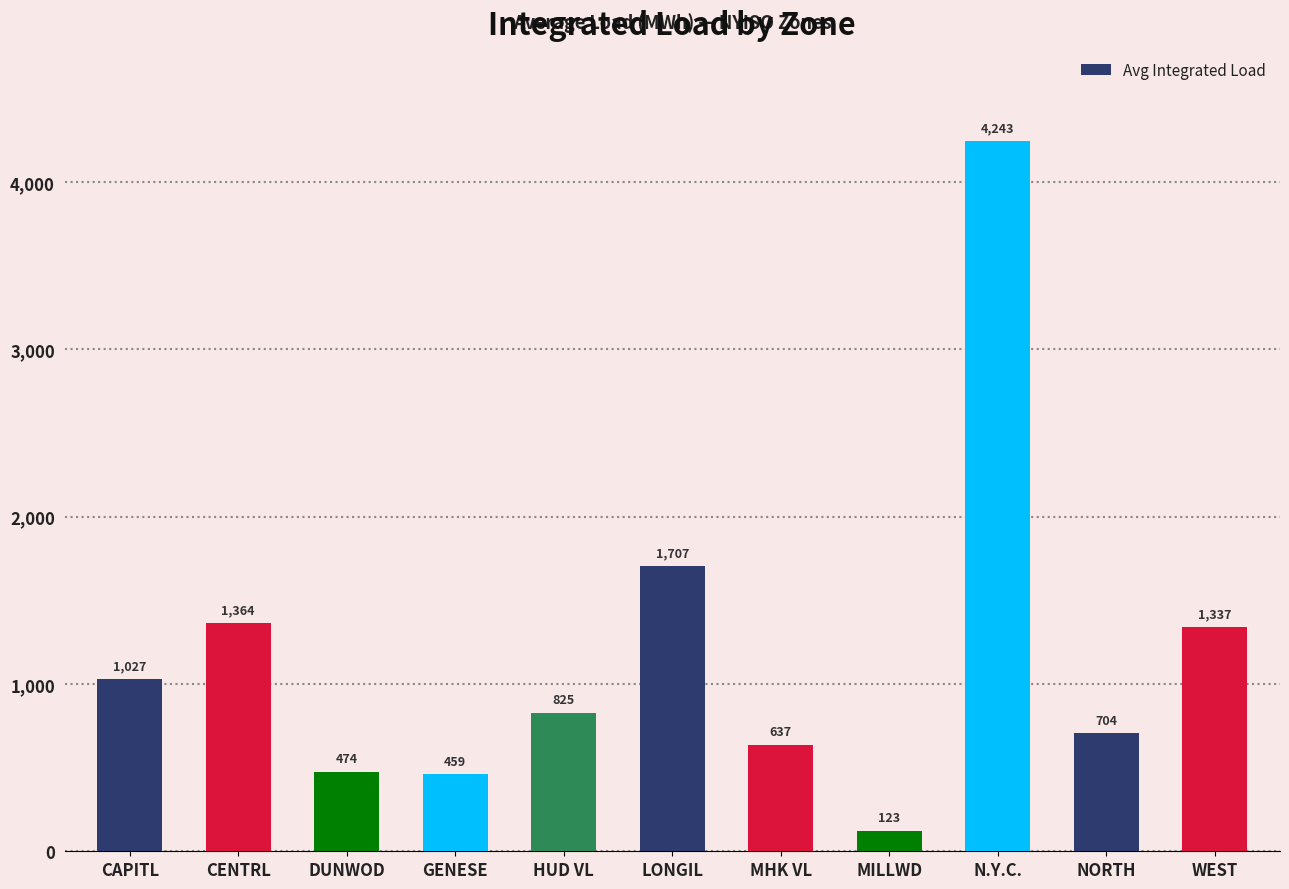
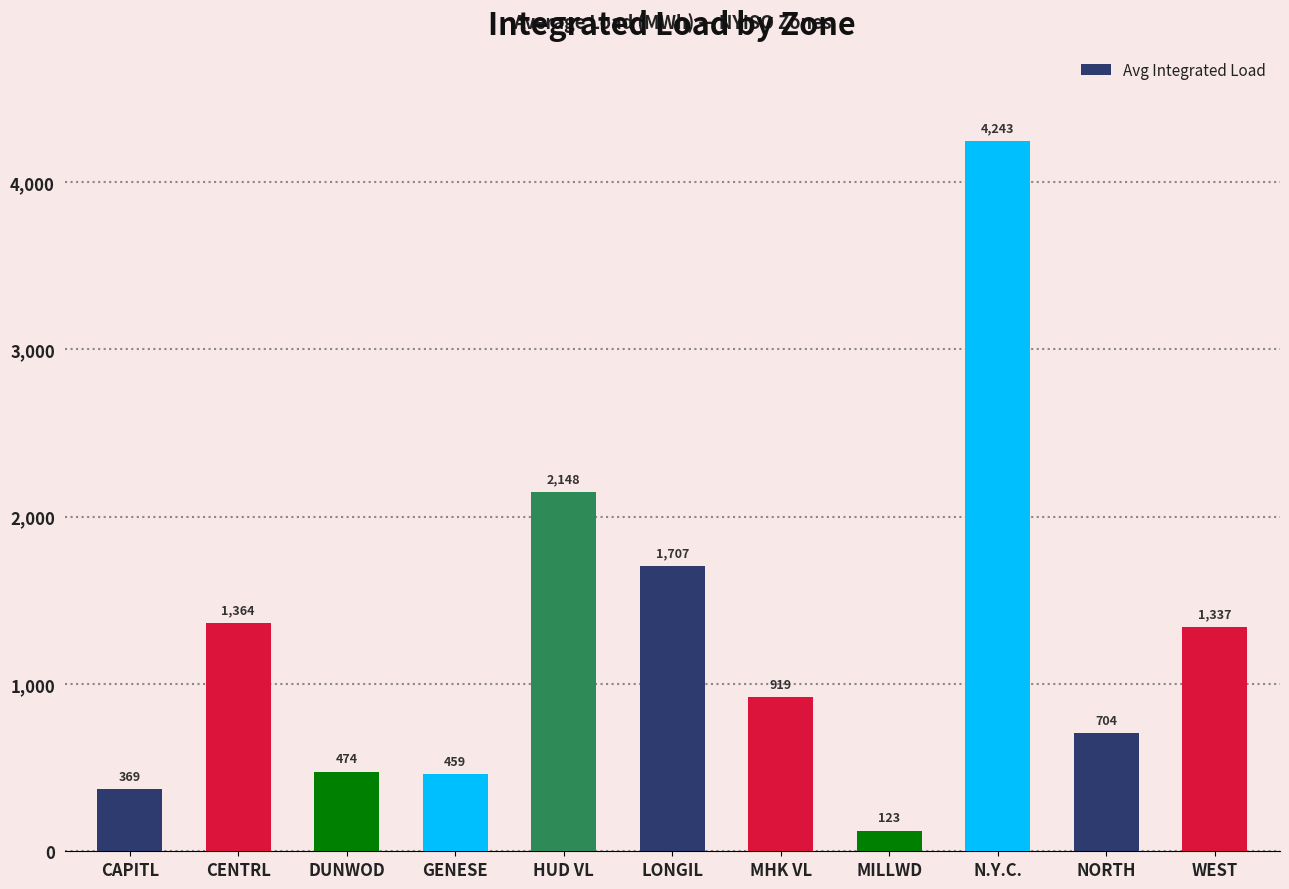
  {
-   "CAPITL": "1,027",
+   "CAPITL": "369",
    "CENTRL": "1,364",
    "DUNWOD": "474",
    "GENESE": "459",
-   "HUD VL": "825",
+   "HUD VL": "2,148",
    "LONGIL": "1,707",
-   "MHK VL": "637",
+   "MHK VL": "919",
    "MILLWD": "123",
    "N.Y.C.": "4,243",
    "NORTH": "704",
    "WEST": "1,337"
  }
